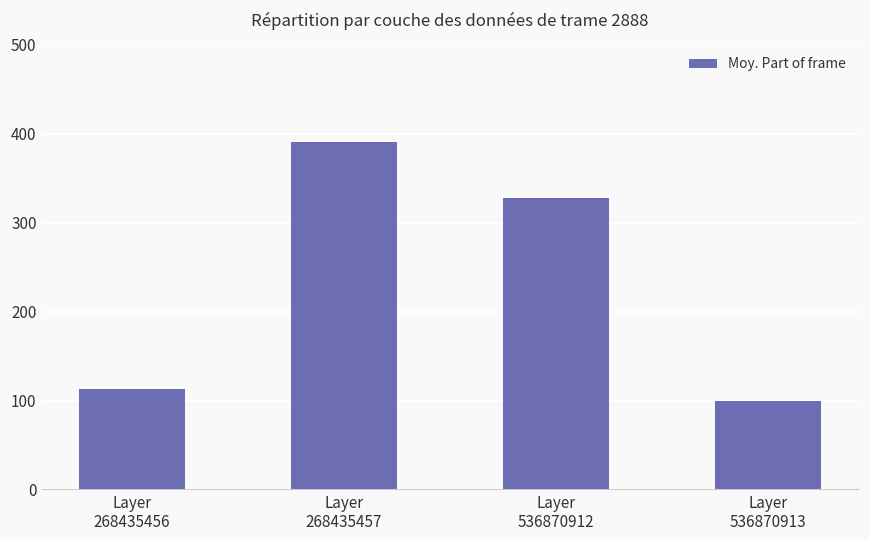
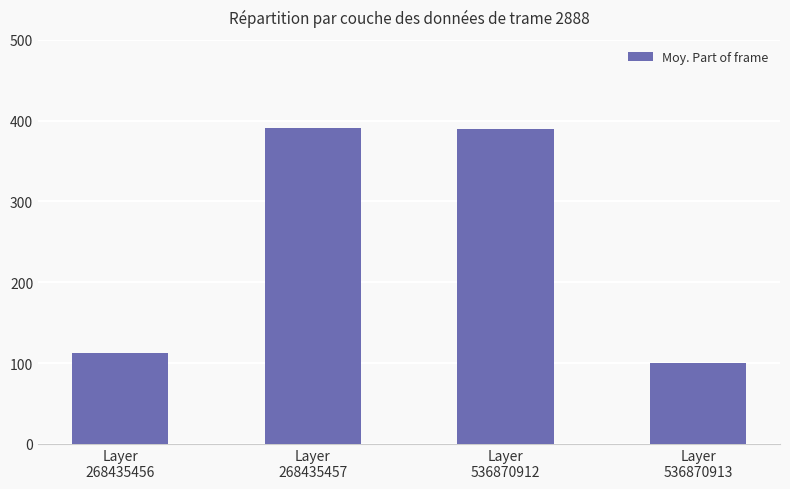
  {
    "Layer 268435456": 110,
    "Layer 268435457": 390,
-   "Layer 536870912": 330,
+   "Layer 536870912": 390,
    "Layer 536870913": 100
  }
